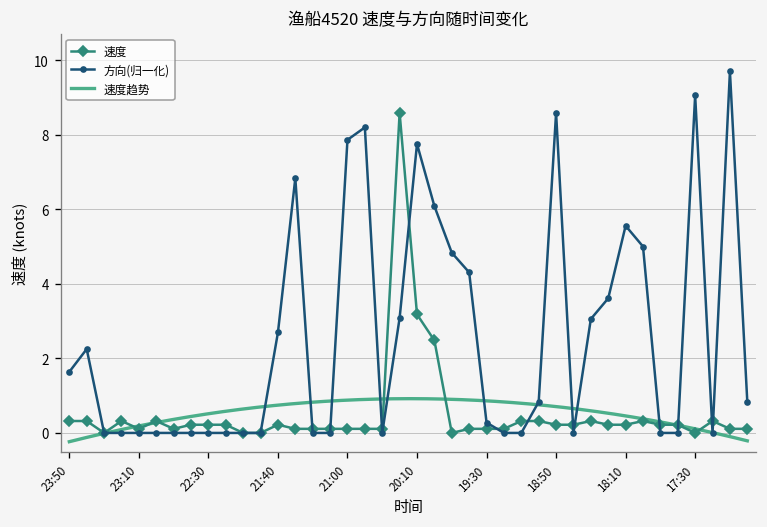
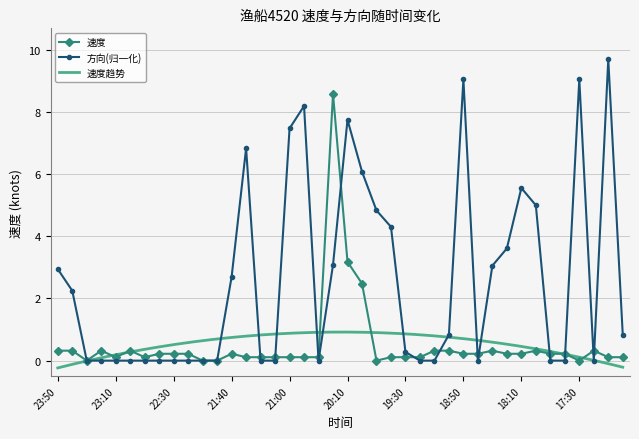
  {
    "方向(归一化)": {
-     "23:50": 1.6,
+     "23:50": 2.9,
      "23:10": 0.0,
      "22:30": 0.0,
      "21:40": 2.7,
-     "21:00": 7.9,
+     "21:00": 7.5,
      "20:10": 7.8,
      "19:30": 0.3,
-     "18:50": 8.6,
+     "18:50": 9.1,
      "18:10": 5.6,
      "17:30": 9.1
    }
  }
